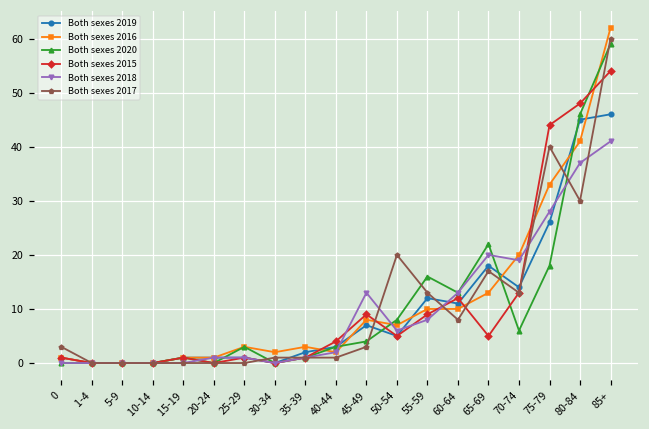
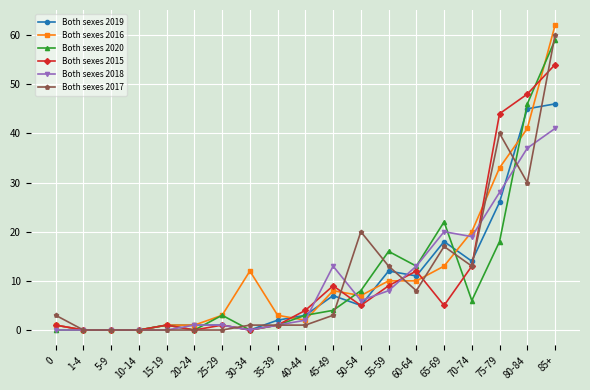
  {
    "Both sexes 2019": {
      "35-39": 2,
      "45-49": 7,
      "55-59": 12,
      "60-64": 11,
      "65-69": 18,
      "70-74": 14,
      "75-79": 26,
      "80-84": 45,
      "85+": 46
    },
    "Both sexes 2016": {
-     "30-34": 2,
+     "30-34": 12,
      "35-39": 3,
      "45-49": 8,
      "50-54": 7,
      "55-59": 10,
      "60-64": 10,
      "65-69": 13,
      "70-74": 20,
      "75-79": 33,
      "80-84": 41,
      "85+": 62
    },
    "Both sexes 2020": {
      "45-49": 4,
      "50-54": 8,
      "55-59": 16,
      "65-69": 22,
      "70-74": 6,
      "75-79": 18,
      "80-84": 46,
      "85+": 59
    },
    "Both sexes 2015": {
      "40-44": 4,
      "45-49": 9,
      "55-59": 9,
      "60-64": 12,
      "65-69": 5,
      "75-79": 44,
      "80-84": 48,
      "85+": 54
    },
    "Both sexes 2018": {
      "45-49": 13,
      "50-54": 6,
      "55-59": 8,
      "65-69": 20,
      "70-74": 19,
      "75-79": 28,
      "80-84": 37,
      "85+": 41
    },
    "Both sexes 2017": {
      "0": 3,
      "25-29": 0,
      "30-34": 1,
      "40-44": 1,
      "45-49": 3,
      "50-54": 20,
      "55-59": 13,
      "60-64": 8,
      "65-69": 17,
      "75-79": 40,
      "80-84": 30,
      "85+": 60
    }
  }
